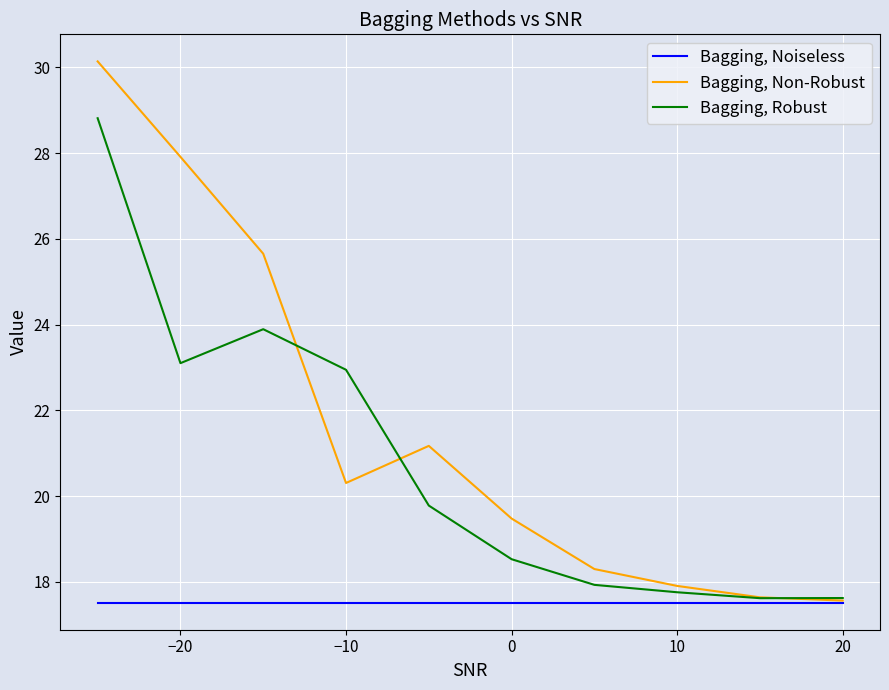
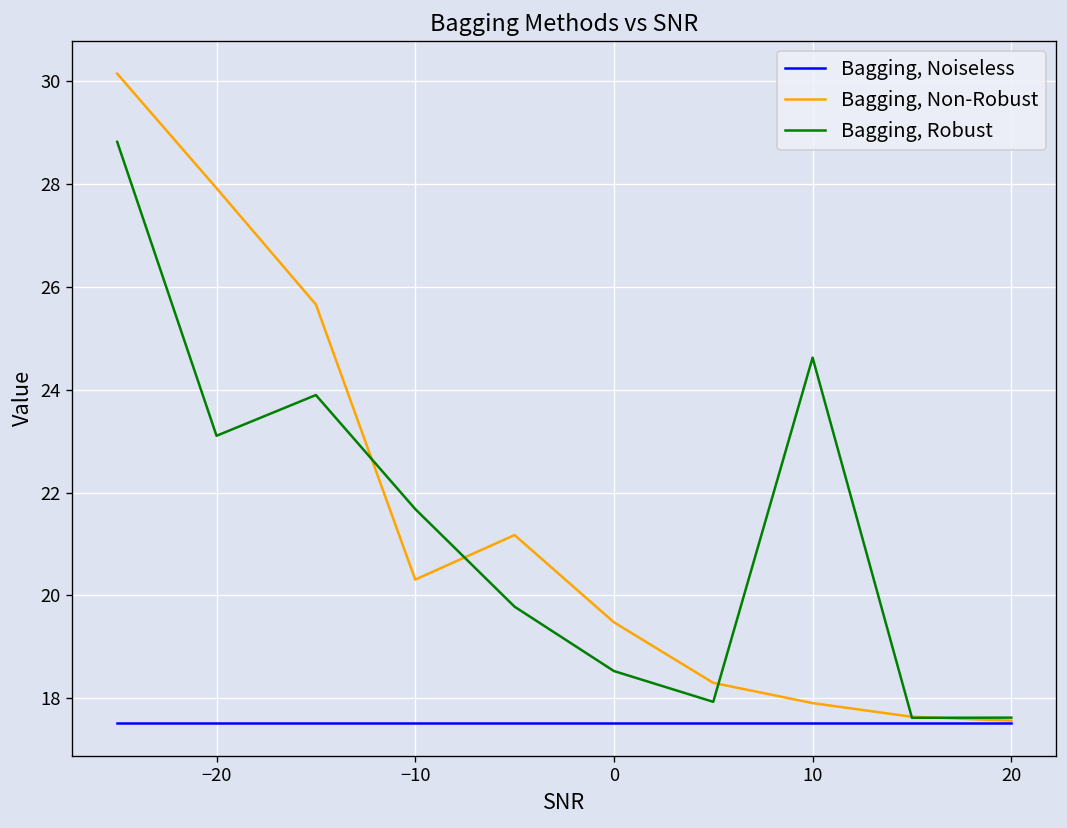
  {
    "Bagging, Noiseless": {
      "−20": 17.5,
      "−10": 17.5,
      "0": 17.5,
      "10": 17.5
    },
    "Bagging, Non-Robust": {
      "−20": 27.9,
      "−10": 20.3,
      "0": 19.5,
      "10": 17.9
    },
    "Bagging, Robust": {
      "−20": 23.1,
-     "−10": 22.9,
+     "−10": 21.7,
      "0": 18.5,
-     "10": 17.8,
+     "10": 24.6,
      "20": 17.6
    }
  }
